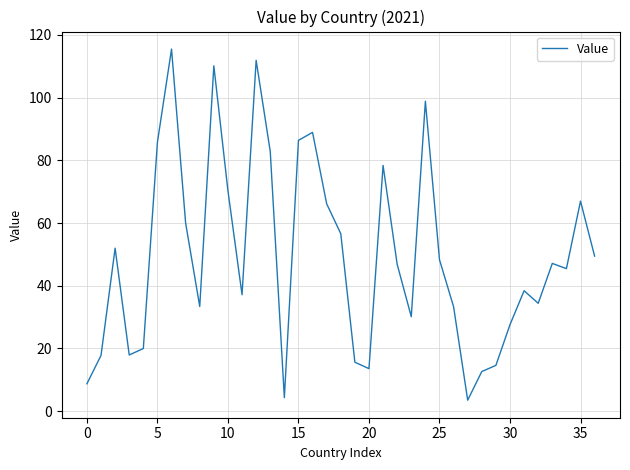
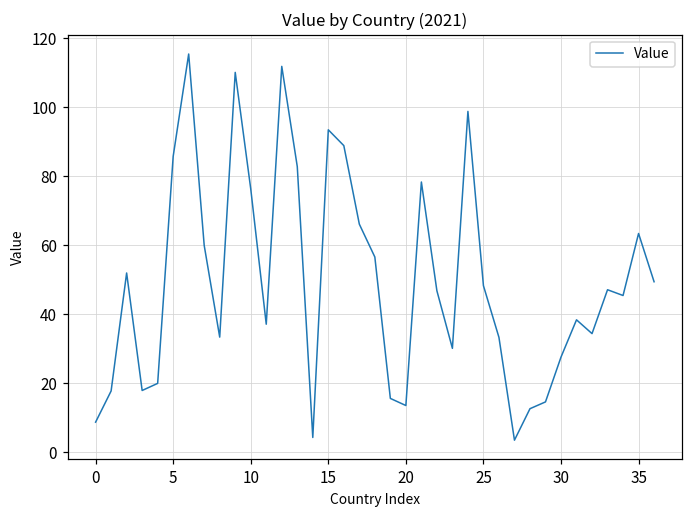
  {
    "0": 9,
    "5": 86,
-   "10": 70,
-   "15": 86,
+   "10": 76,
+   "15": 94,
    "20": 14,
    "25": 48,
    "30": 28,
-   "35": 67
+   "35": 63
  }
